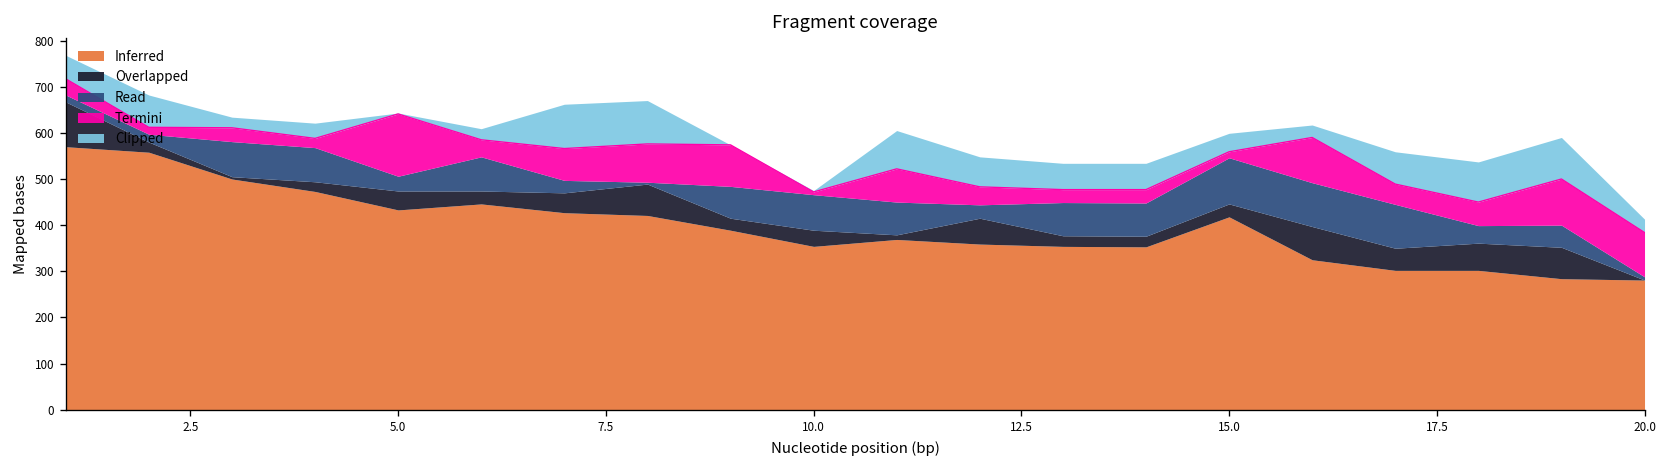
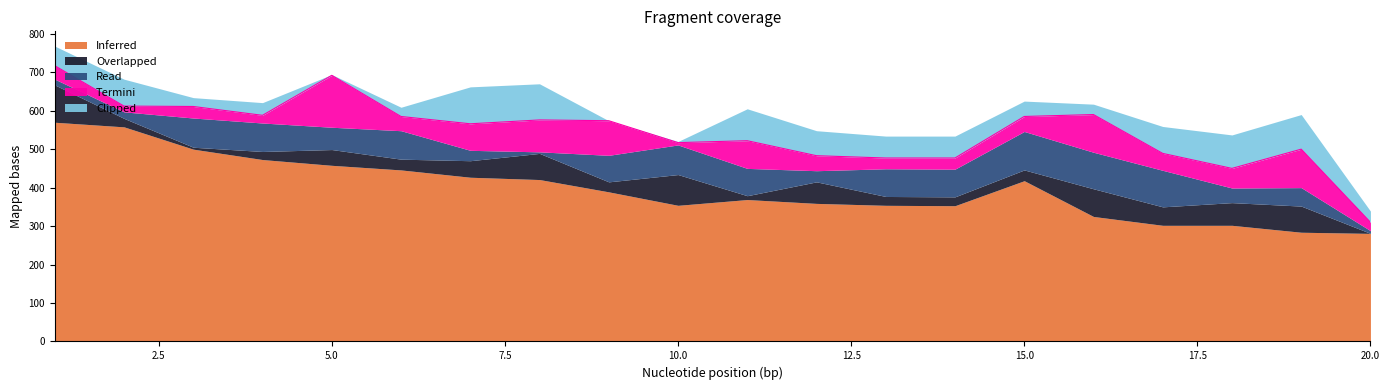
  {
    "Inferred": {
-     "5.0": 430,
+     "5.0": 460,
      "10.0": 350,
      "15.0": 420
    },
    "Overlapped": {
      "5.0": 40,
-     "10.0": 40,
+     "10.0": 80,
      "15.0": 30
    },
    "Read": {
-     "5.0": 30,
+     "5.0": 60,
      "15.0": 100,
      "20.0": 10
    },
    "Termini": {
-     "15.0": 10,
-     "20.0": 100
+     "15.0": 40,
+     "20.0": 20
    },
    "Clipped": {
      "15.0": 40,
      "20.0": 30
    }
  }
